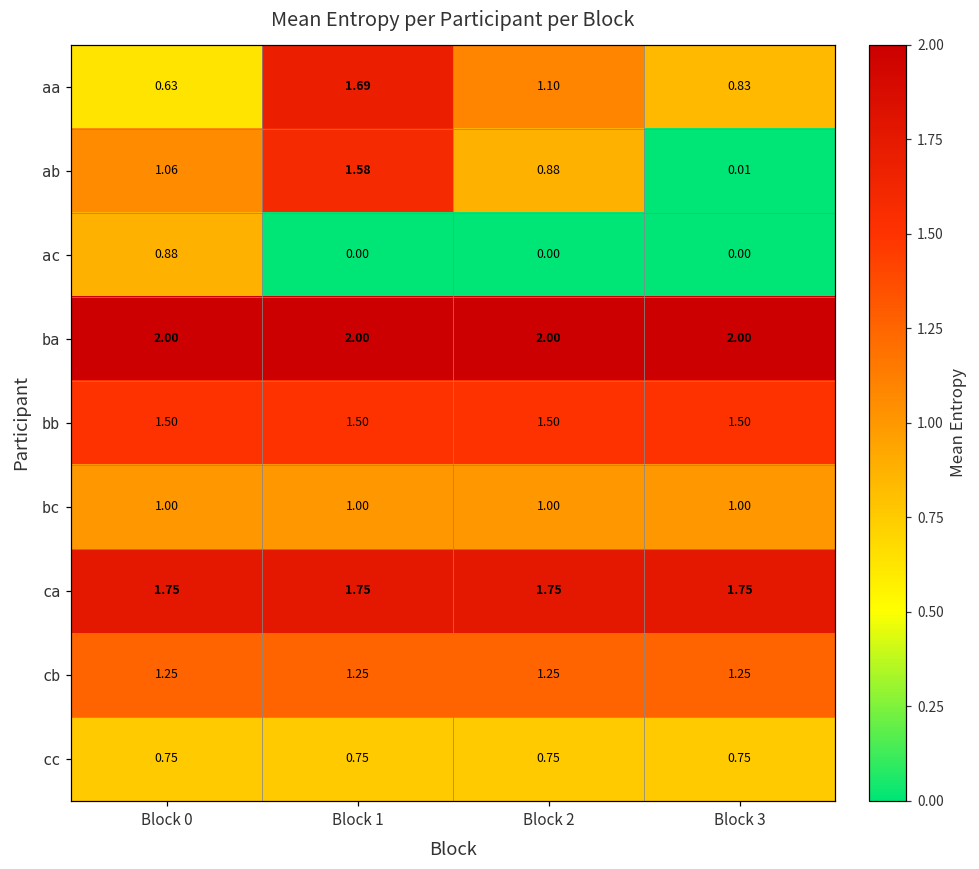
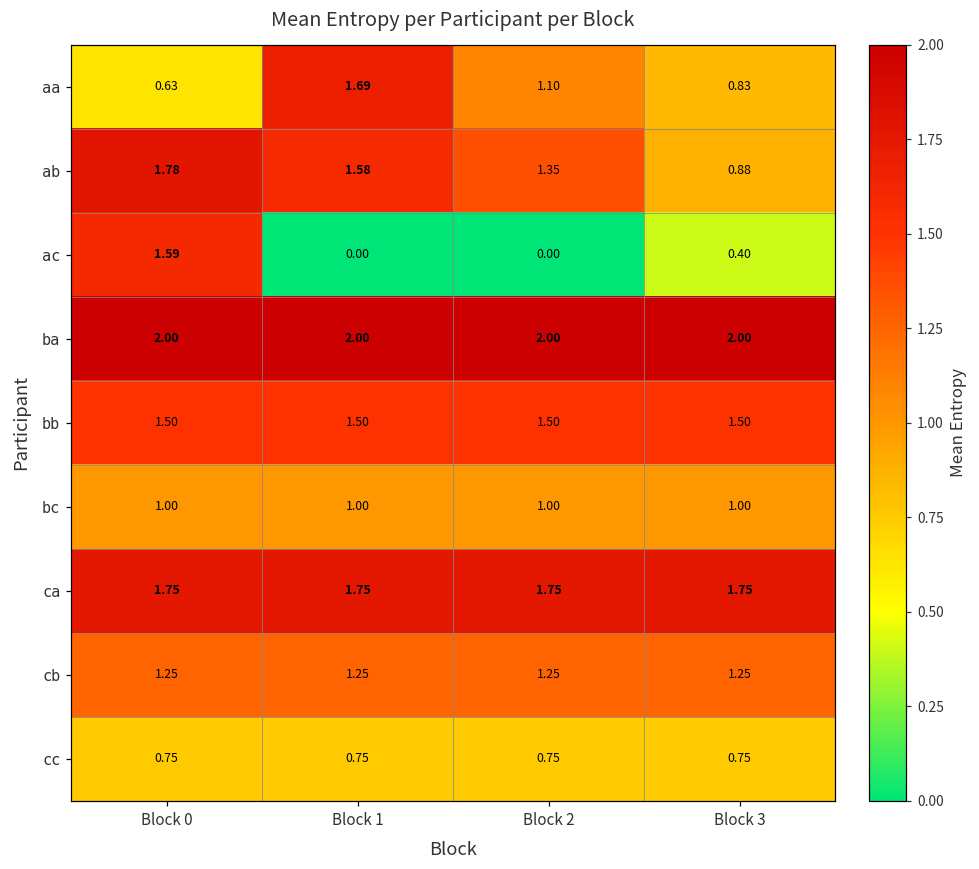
  {
    "aa": {
      "Block 0": 0.63,
      "Block 1": 1.69,
      "Block 2": 1.10,
      "Block 3": 0.83
    },
    "ab": {
-     "Block 0": 1.06,
+     "Block 0": 1.78,
      "Block 1": 1.58,
-     "Block 2": 0.88,
-     "Block 3": 0.01
+     "Block 2": 1.35,
+     "Block 3": 0.88
    },
    "ac": {
-     "Block 0": 0.88,
+     "Block 0": 1.59,
      "Block 1": 0.00,
      "Block 2": 0.00,
-     "Block 3": 0.00
+     "Block 3": 0.40
    },
    "ba": {
      "Block 0": 2.00,
      "Block 1": 2.00,
      "Block 2": 2.00,
      "Block 3": 2.00
    },
    "bb": {
      "Block 0": 1.50,
      "Block 1": 1.50,
      "Block 2": 1.50,
      "Block 3": 1.50
    },
    "bc": {
      "Block 0": 1.00,
      "Block 1": 1.00,
      "Block 2": 1.00,
      "Block 3": 1.00
    },
    "ca": {
      "Block 0": 1.75,
      "Block 1": 1.75,
      "Block 2": 1.75,
      "Block 3": 1.75
    },
    "cb": {
      "Block 0": 1.25,
      "Block 1": 1.25,
      "Block 2": 1.25,
      "Block 3": 1.25
    },
    "cc": {
      "Block 0": 0.75,
      "Block 1": 0.75,
      "Block 2": 0.75,
      "Block 3": 0.75
    }
  }
